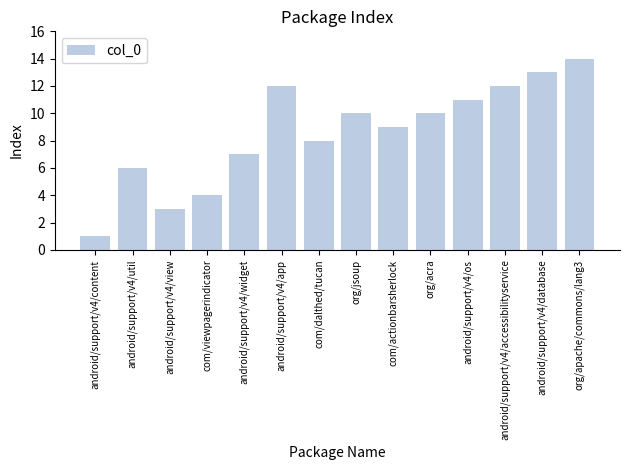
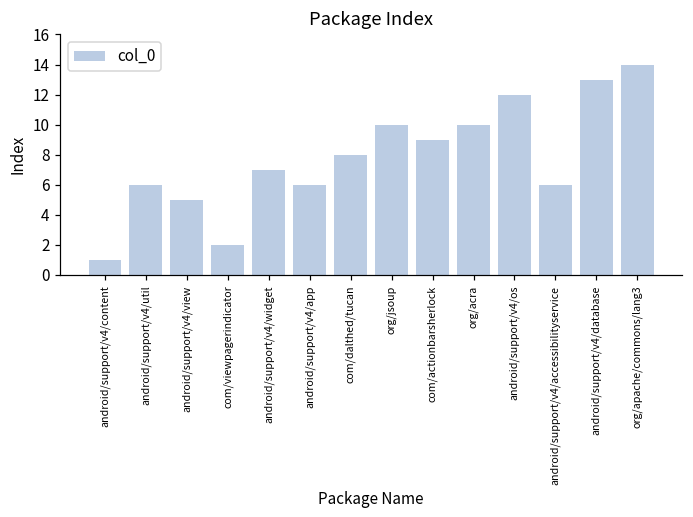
  {
    "android/support/v4/content": 1,
    "android/support/v4/util": 6,
-   "android/support/v4/view": 3,
-   "com/viewpagerindicator": 4,
+   "android/support/v4/view": 5,
+   "com/viewpagerindicator": 2,
    "android/support/v4/widget": 7,
-   "android/support/v4/app": 12,
+   "android/support/v4/app": 6,
    "com/dalthed/tucan": 8,
    "org/jsoup": 10,
    "com/actionbarsherlock": 9,
    "org/acra": 10,
-   "android/support/v4/os": 11,
-   "android/support/v4/accessibilityservice": 12,
+   "android/support/v4/os": 12,
+   "android/support/v4/accessibilityservice": 6,
    "android/support/v4/database": 13,
    "org/apache/commons/lang3": 14
  }
